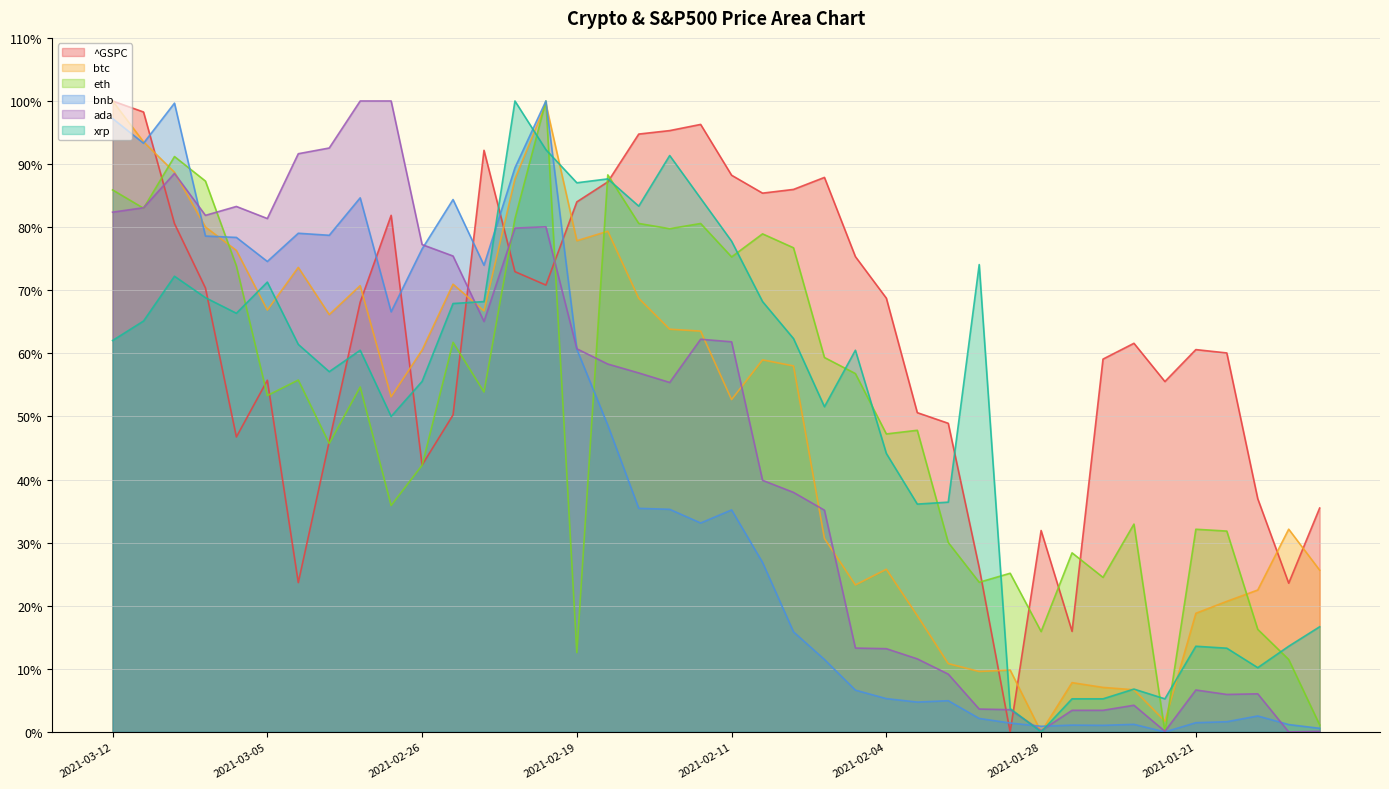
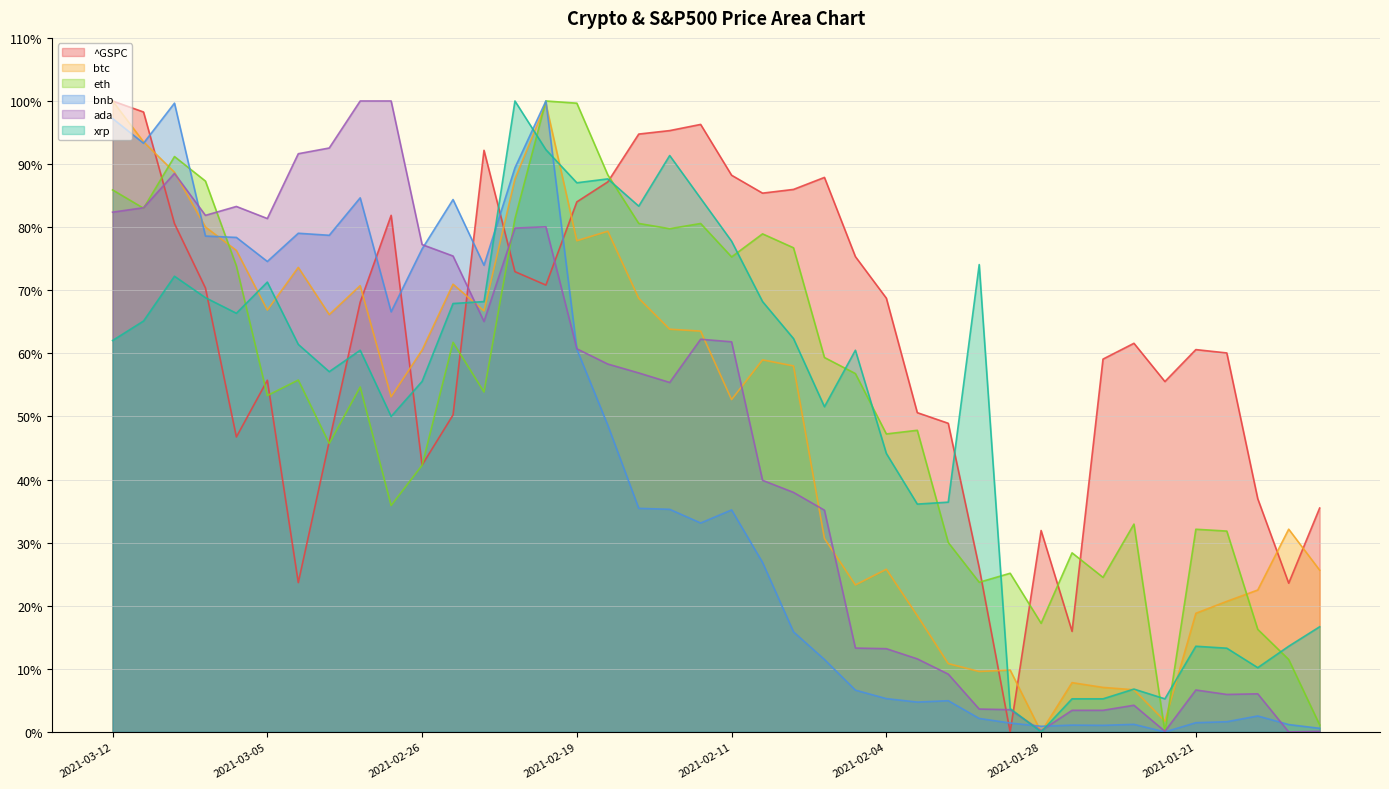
  {
    "eth": {
      "2021-03-12": "86%",
      "2021-03-05": "53%",
-     "2021-02-19": "13%",
+     "2021-02-19": "100%",
      "2021-02-11": "75%",
      "2021-02-04": "47%",
-     "2021-01-28": "16%",
+     "2021-01-28": "17%",
      "2021-01-21": "32%"
    }
  }
